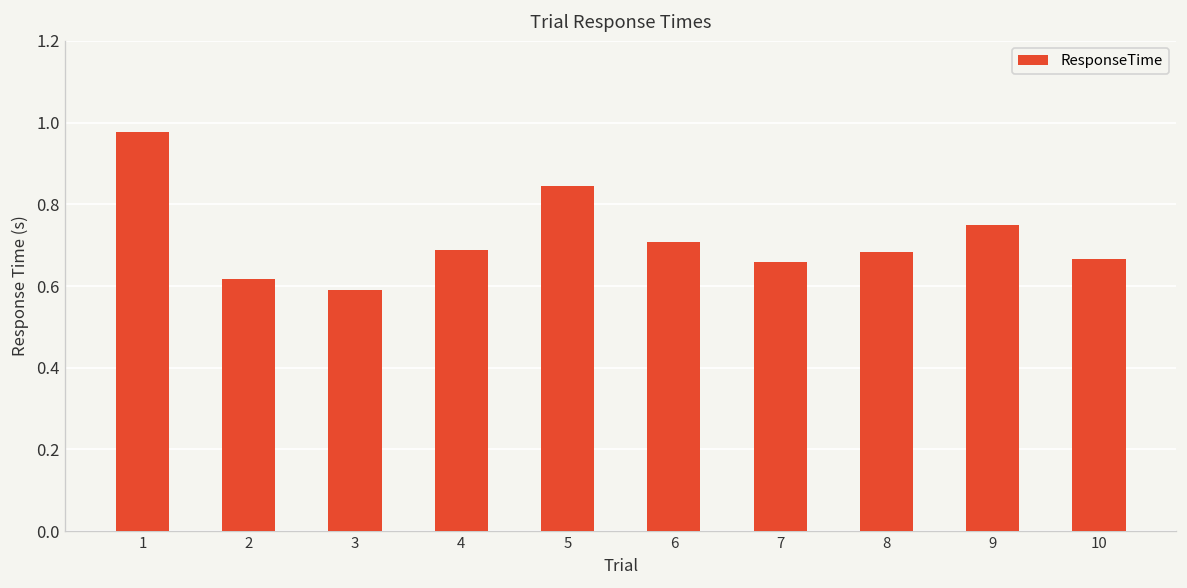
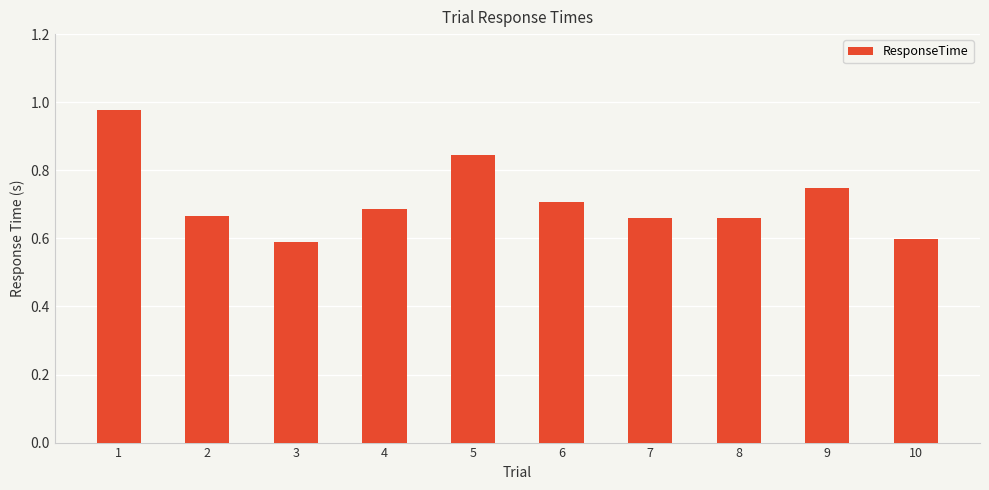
  {
    "1": 0.98,
-   "2": 0.62,
+   "2": 0.67,
    "3": 0.59,
    "4": 0.69,
    "5": 0.84,
    "6": 0.71,
    "7": 0.66,
-   "8": 0.68,
+   "8": 0.66,
    "9": 0.75,
-   "10": 0.67
+   "10": 0.60
  }
